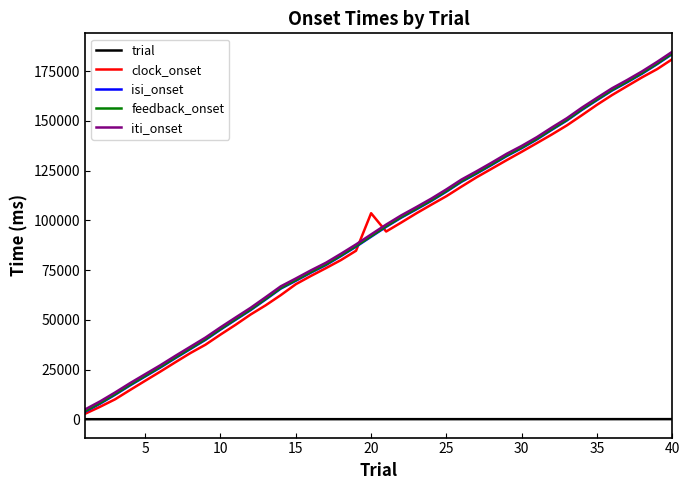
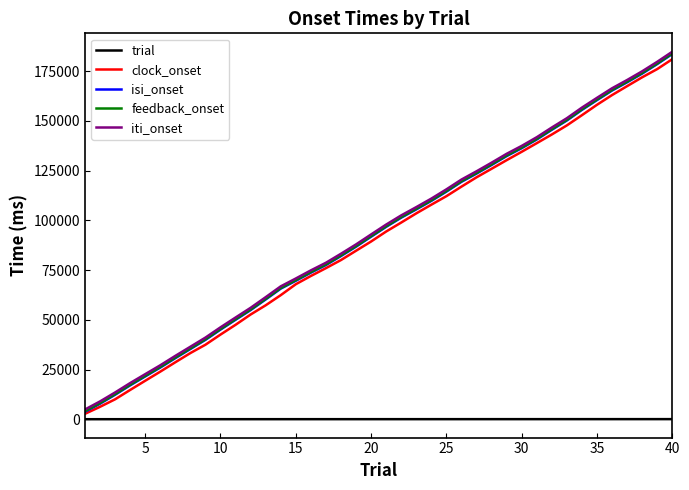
  {
    "trial": {
      "5": 0,
      "10": 0,
      "15": 0,
      "20": 0,
      "25": 0,
      "30": 0,
      "35": 0,
      "40": 0
    },
    "clock_onset": {
      "5": 19000,
      "10": 43000,
      "15": 68000,
-     "20": 104000,
+     "20": 89000,
      "25": 112000,
      "30": 135000,
      "35": 158000,
      "40": 181000
    }
  }
